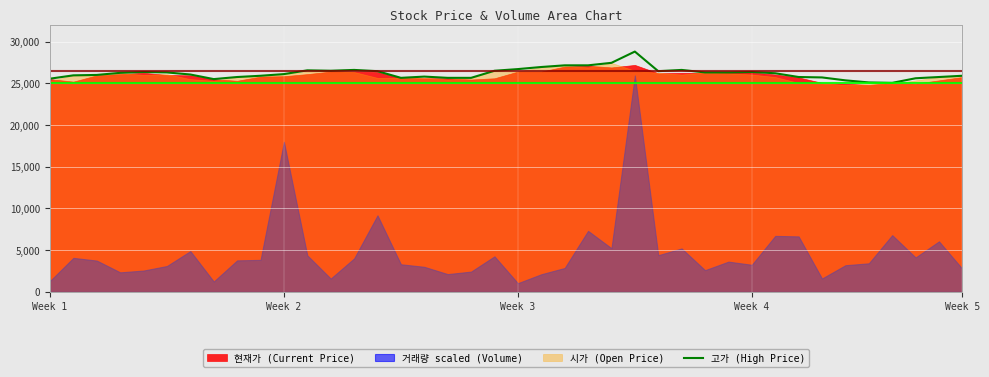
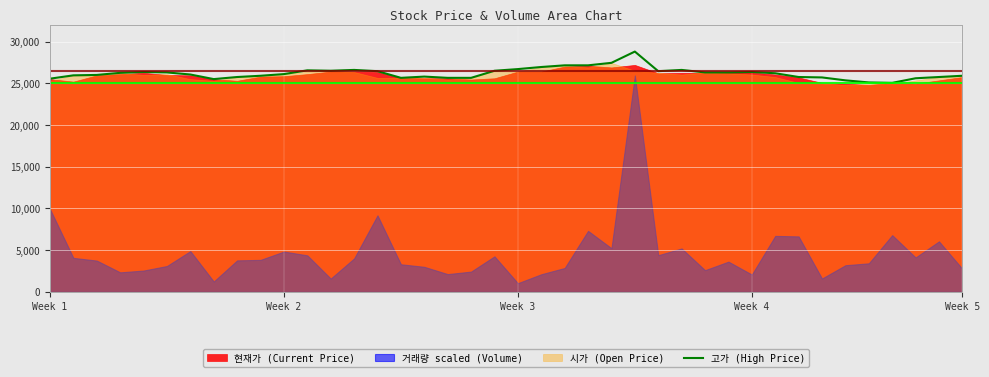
  {
    "거래량 scaled (Volume)": {
-     "Week 1": "1,000",
-     "Week 2": "18,000",
+     "Week 1": "10,000",
+     "Week 2": "5,000",
      "Week 3": "1,000",
-     "Week 4": "3,000",
+     "Week 4": "2,000",
      "Week 5": "3,000"
    }
  }
